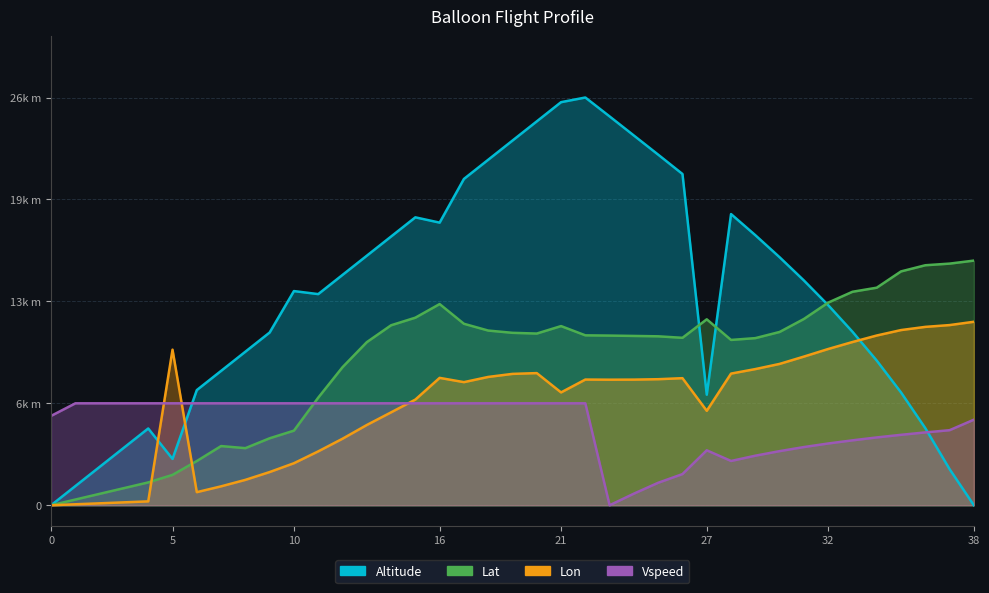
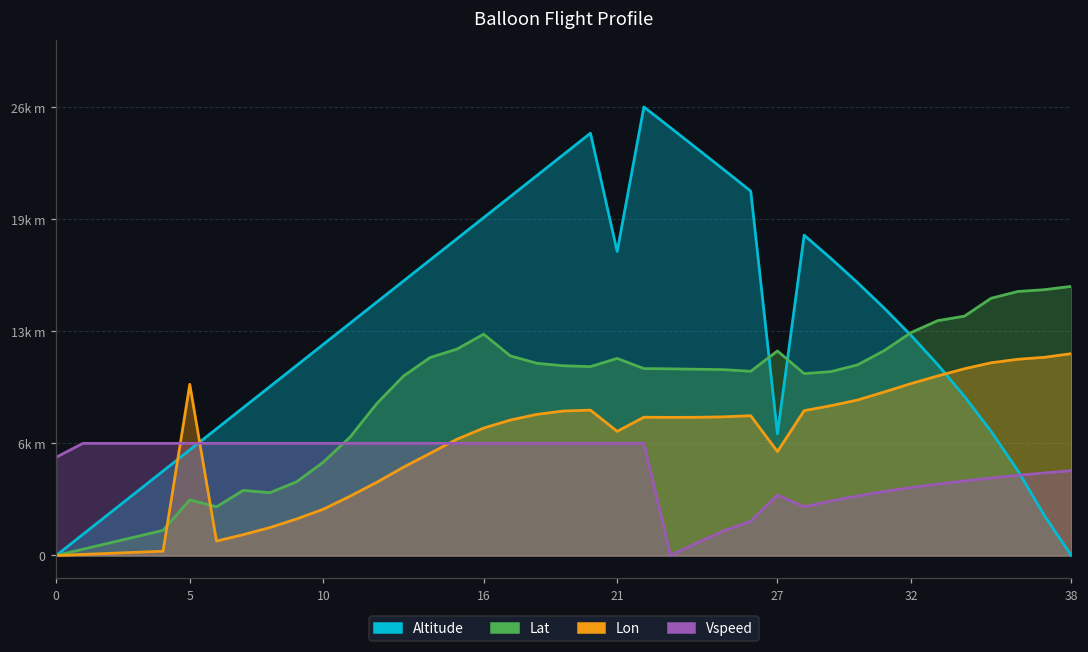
  {
    "Altitude": {
-     "5": "3.0k m",
-     "10": "13.8k m",
-     "16": "18.2k m",
-     "21": "26.0k m",
+     "5": "6.2k m",
+     "10": "12.4k m",
+     "16": "19.8k m",
+     "21": "17.8k m",
      "27": "7.1k m",
      "38": "0.0k m"
    },
    "Lat": {
-     "5": "2.0k m",
-     "10": "4.8k m",
+     "5": "3.3k m",
+     "10": "5.5k m",
      "16": "13.0k m",
      "21": "11.6k m",
      "27": "12.0k m",
      "38": "15.8k m"
    },
    "Lon": {
      "5": "10.0k m",
      "10": "2.7k m",
-     "16": "8.2k m",
+     "16": "7.5k m",
      "21": "7.3k m",
      "27": "6.1k m",
      "32": "10.1k m",
      "38": "11.8k m"
    },
    "Vspeed": {
      "0": "5.8k m",
      "5": "6.6k m",
      "10": "6.6k m",
      "16": "6.6k m",
      "21": "6.6k m",
      "27": "3.5k m",
      "32": "4.0k m",
-     "38": "5.5k m"
+     "38": "5.0k m"
    }
  }
